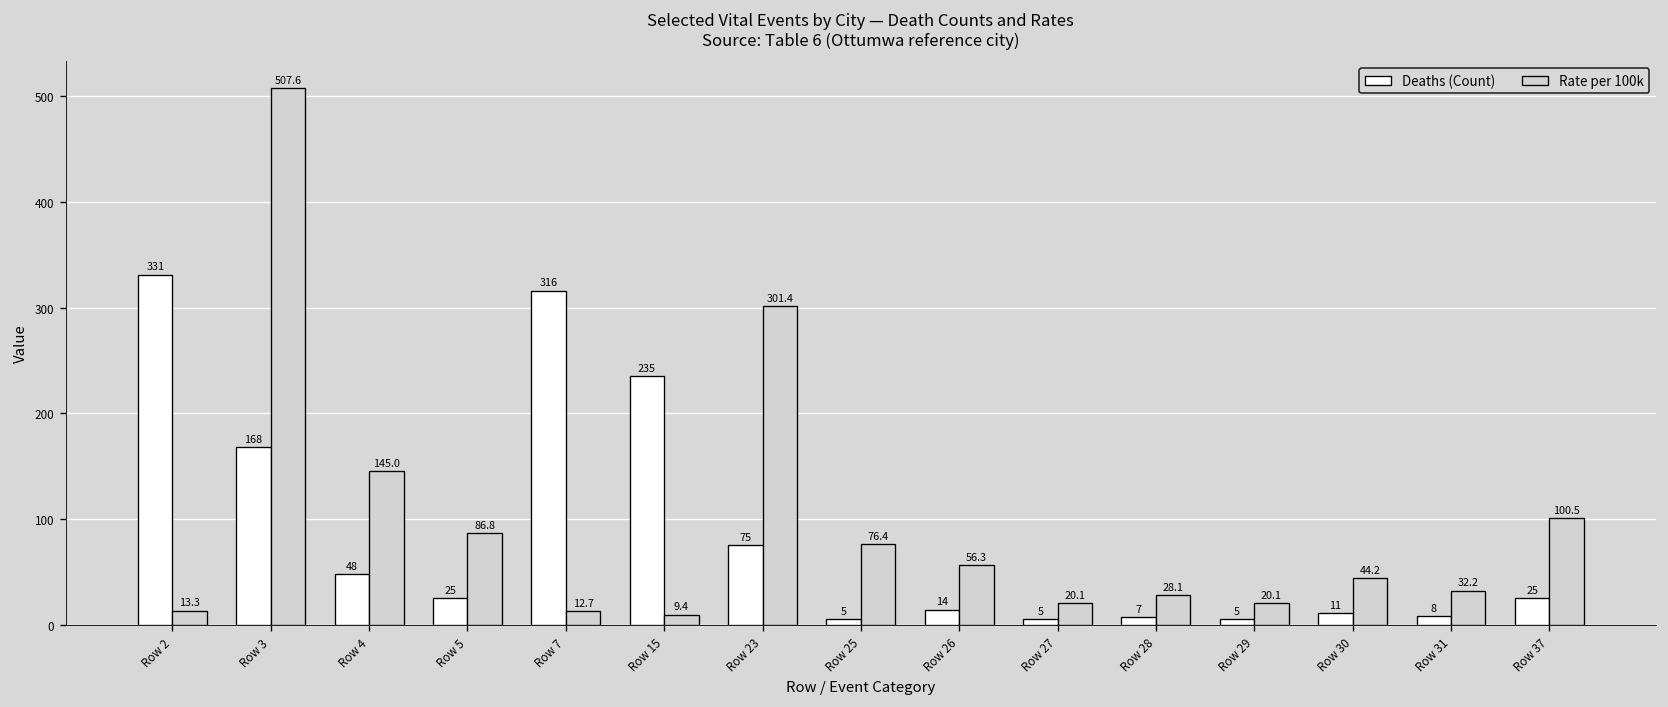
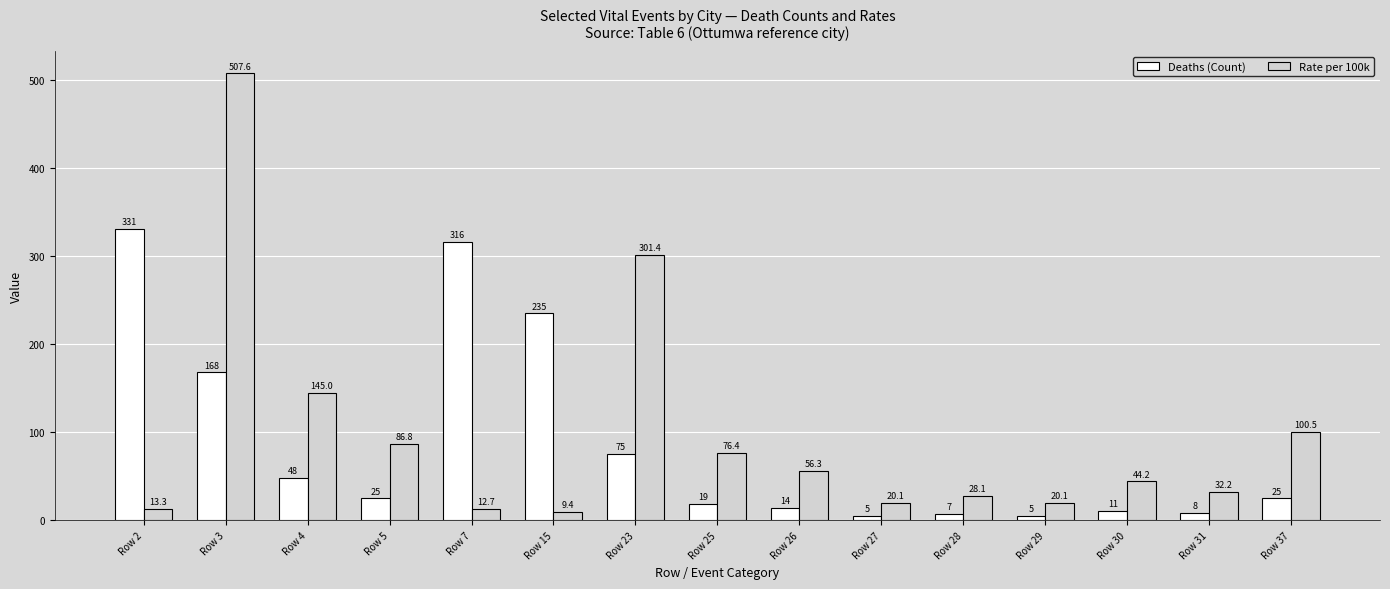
  {
    "Deaths (Count)": {
      "Row 2": 331,
      "Row 3": 168,
      "Row 4": 48,
      "Row 5": 25,
      "Row 7": 316,
      "Row 15": 235,
      "Row 23": 75,
-     "Row 25": 5,
+     "Row 25": 19,
      "Row 26": 14,
      "Row 27": 5,
      "Row 28": 7,
      "Row 29": 5,
      "Row 30": 11,
      "Row 31": 8,
      "Row 37": 25
    },
    "Rate per 100k": {
      "Row 2": 13.3,
      "Row 3": 507.6,
      "Row 4": 145.0,
      "Row 5": 86.8,
      "Row 7": 12.7,
      "Row 15": 9.4,
      "Row 23": 301.4,
      "Row 25": 76.4,
      "Row 26": 56.3,
      "Row 27": 20.1,
      "Row 28": 28.1,
      "Row 29": 20.1,
      "Row 30": 44.2,
      "Row 31": 32.2,
      "Row 37": 100.5
    }
  }
